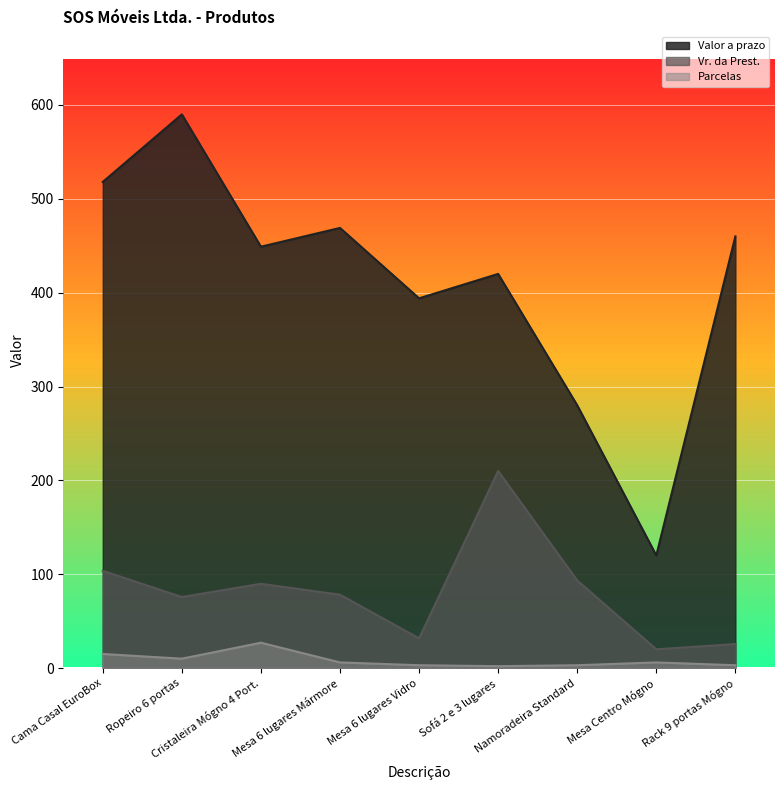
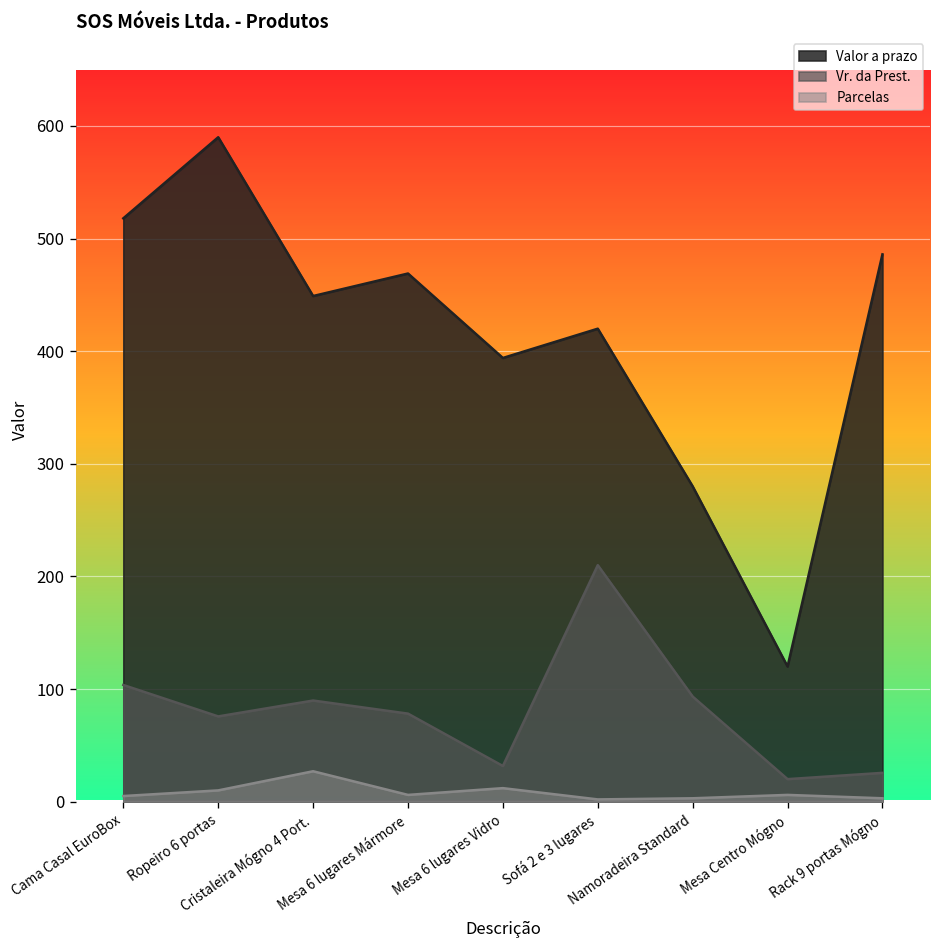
  {
    "Valor a prazo": {
      "Cama Casal EuroBox": 520,
      "Ropeiro 6 portas": 590,
      "Cristaleira Mógno 4 Port.": 450,
      "Mesa 6 lugares Mármore": 470,
      "Mesa 6 lugares Vidro": 390,
      "Sofá 2 e 3 lugares": 420,
      "Namoradeira Standard": 280,
      "Mesa Centro Mógno": 120,
-     "Rack 9 portas Mógno": 460
+     "Rack 9 portas Mógno": 490
    },
    "Vr. da Prest.": {
      "Cama Casal EuroBox": 100,
      "Ropeiro 6 portas": 80,
      "Cristaleira Mógno 4 Port.": 90,
      "Mesa 6 lugares Mármore": 80,
      "Mesa 6 lugares Vidro": 30,
      "Sofá 2 e 3 lugares": 210,
      "Namoradeira Standard": 90,
      "Mesa Centro Mógno": 20,
      "Rack 9 portas Mógno": 30
    },
    "Parcelas": {
-     "Cama Casal EuroBox": 20,
+     "Cama Casal EuroBox": 10,
      "Ropeiro 6 portas": 10,
      "Cristaleira Mógno 4 Port.": 30,
      "Mesa 6 lugares Mármore": 10,
-     "Mesa 6 lugares Vidro": 0,
+     "Mesa 6 lugares Vidro": 10,
      "Sofá 2 e 3 lugares": 0,
      "Namoradeira Standard": 0,
      "Mesa Centro Mógno": 10,
      "Rack 9 portas Mógno": 0
    }
  }
